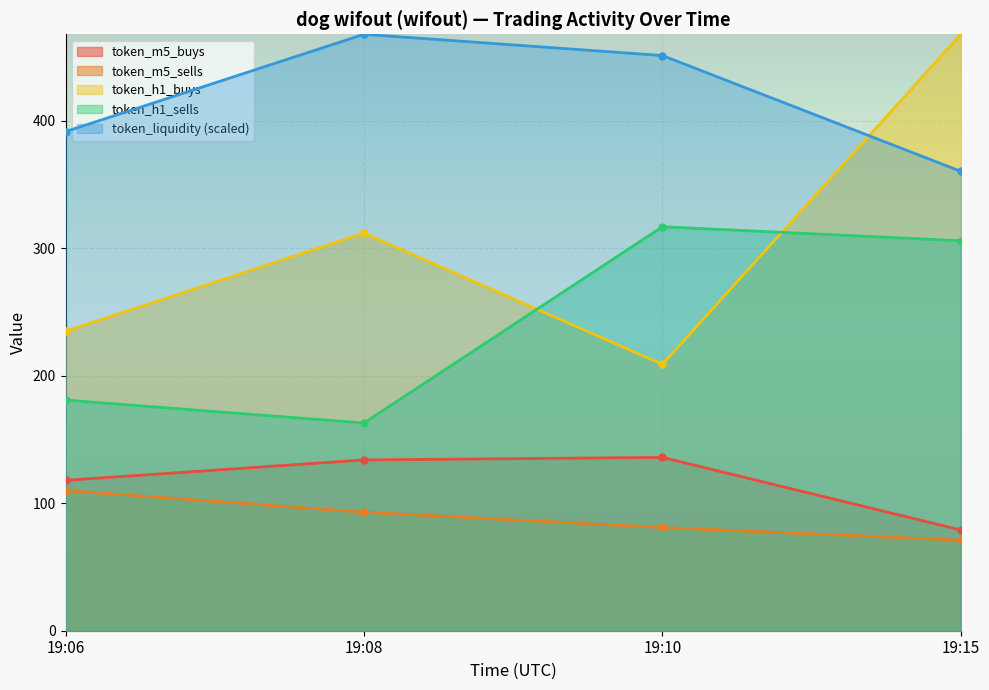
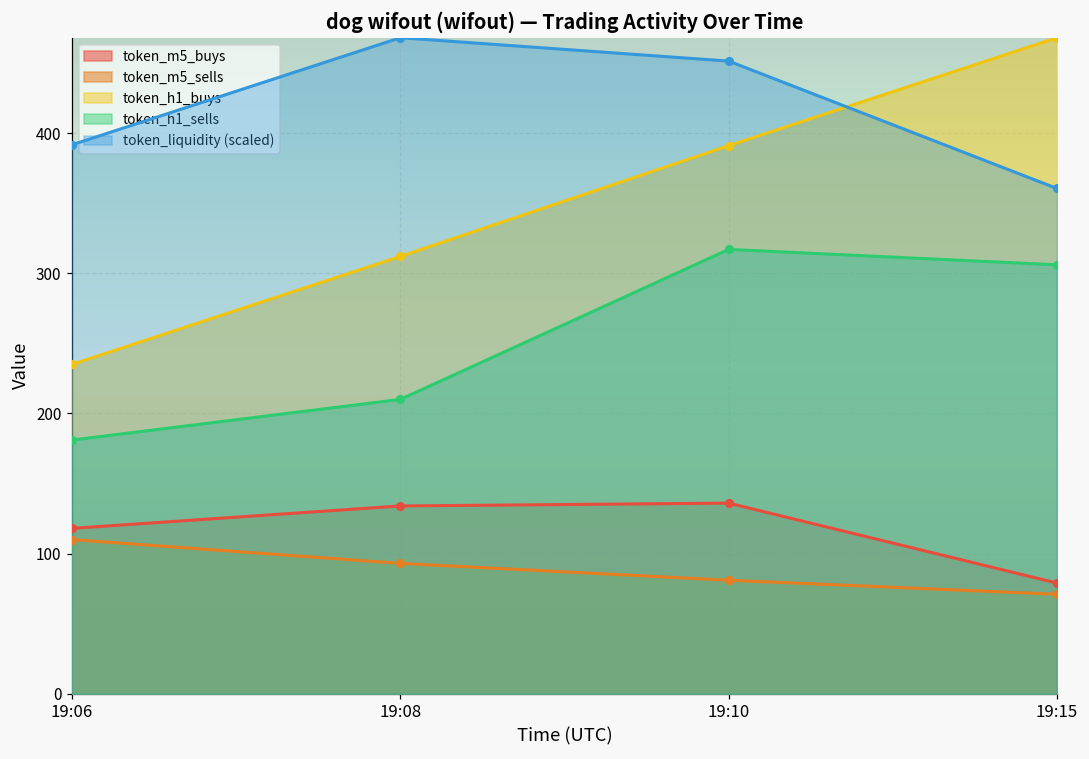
  {
    "token_h1_buys": {
      "19:06": 235,
      "19:08": 312,
-     "19:10": 209,
+     "19:10": 391,
      "19:15": 468
    },
    "token_h1_sells": {
      "19:06": 181,
-     "19:08": 163,
+     "19:08": 210,
      "19:10": 317,
      "19:15": 306
    },
    "token_liquidity (scaled)": {
      "19:06": 392,
      "19:08": 468,
      "19:10": 451,
      "19:15": 360
    }
  }
